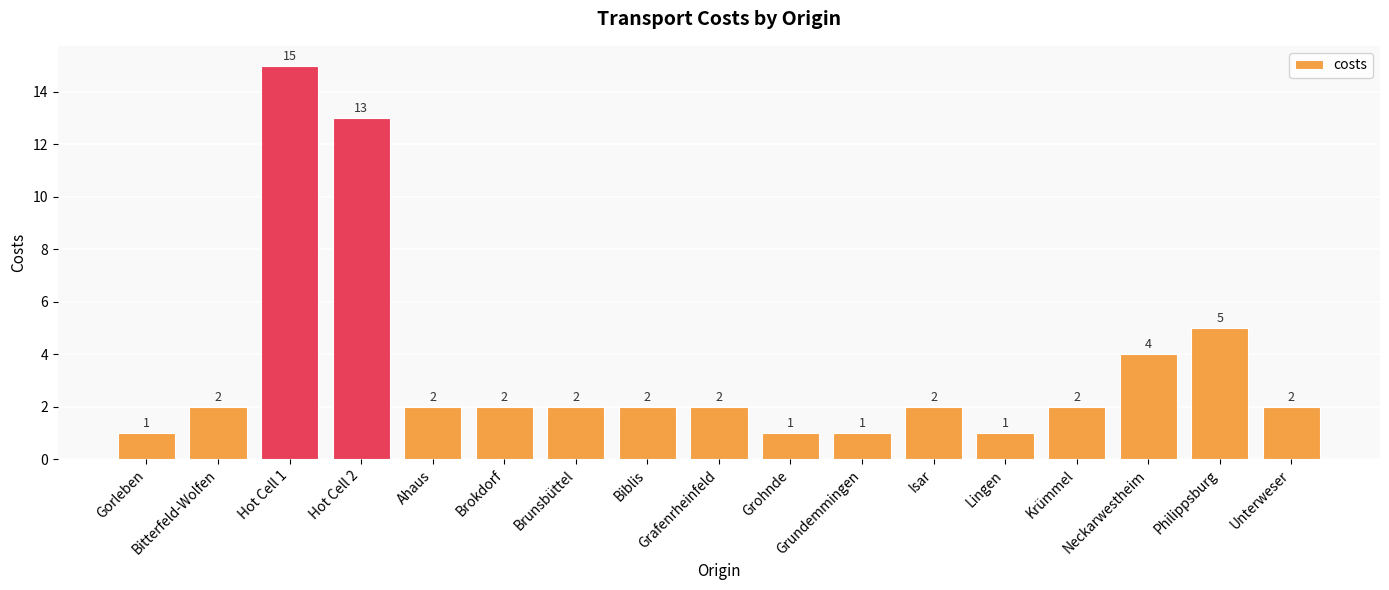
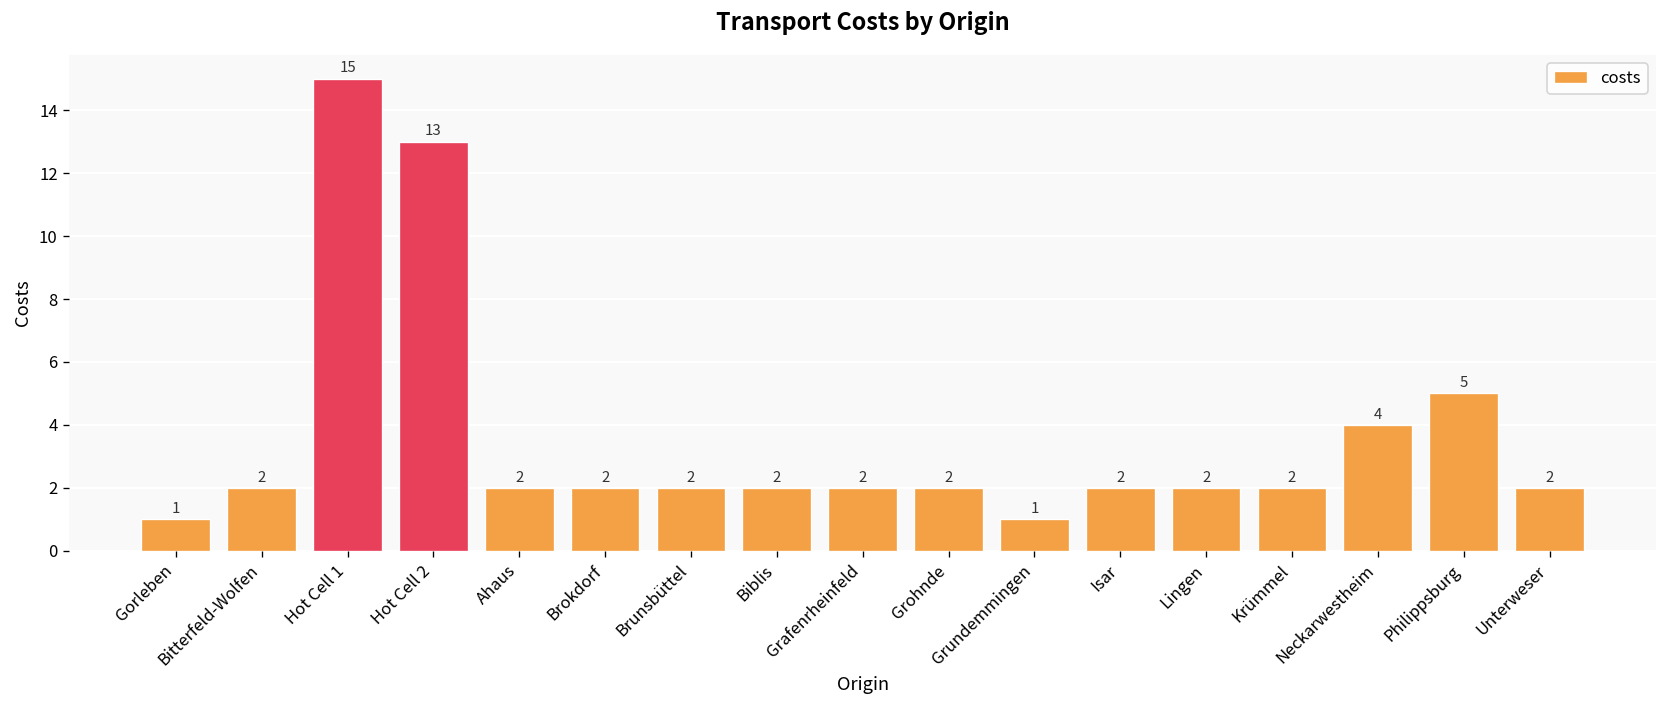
  {
    "Gorleben": 1,
    "Bitterfeld-Wolfen": 2,
    "Hot Cell 1": 15,
    "Hot Cell 2": 13,
    "Ahaus": 2,
    "Brokdorf": 2,
    "Brunsbüttel": 2,
    "Biblis": 2,
    "Grafenrheinfeld": 2,
-   "Grohnde": 1,
+   "Grohnde": 2,
    "Grundemmingen": 1,
    "Isar": 2,
-   "Lingen": 1,
+   "Lingen": 2,
    "Krümmel": 2,
    "Neckarwestheim": 4,
    "Philippsburg": 5,
    "Unterweser": 2
  }
